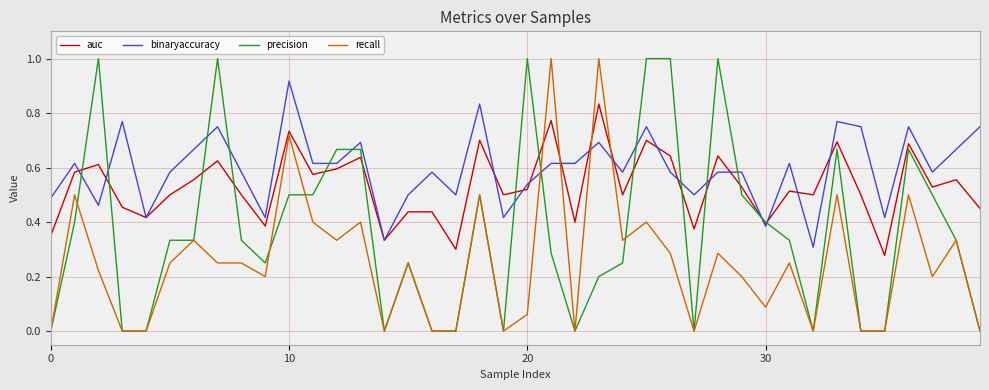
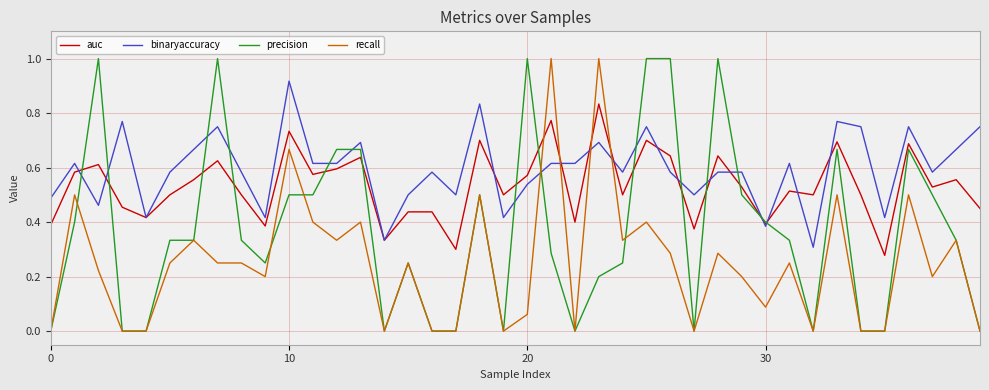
  {
    "auc": {
-     "0": 0.35,
+     "0": 0.39,
      "10": 0.73,
-     "20": 0.52
+     "20": 0.57
    },
    "binaryaccuracy": {
      "0": 0.49,
      "10": 0.92,
      "20": 0.54
    },
    "precision": {
      "10": 0.50,
      "20": 1.00
    },
    "recall": {
-     "10": 0.72,
+     "10": 0.67,
      "20": 0.06,
      "30": 0.09
    }
  }
